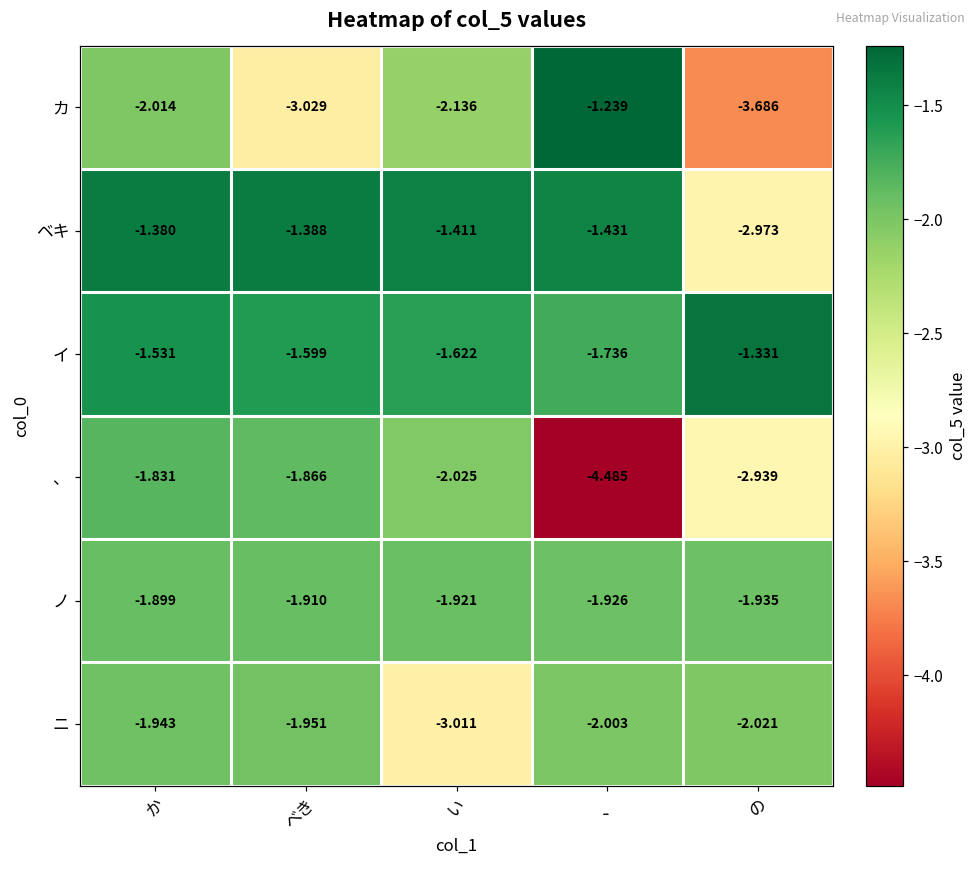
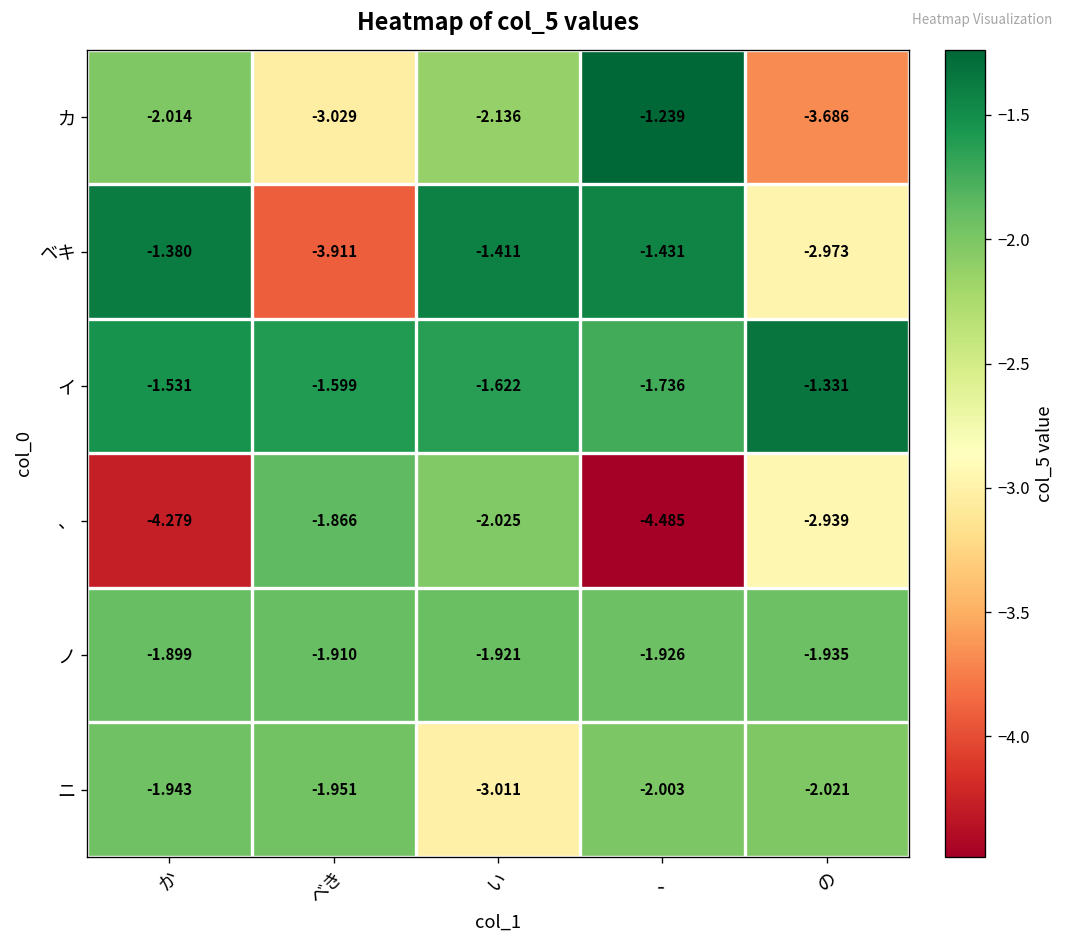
  {
    "カ": {
      "か": -2.014,
      "べき": -3.029,
      "い": -2.136,
      "、": -1.239,
      "の": -3.686
    },
    "ベキ": {
      "か": -1.380,
-     "べき": -1.388,
+     "べき": -3.911,
      "い": -1.411,
      "、": -1.431,
      "の": -2.973
    },
    "イ": {
      "か": -1.531,
      "べき": -1.599,
      "い": -1.622,
      "、": -1.736,
      "の": -1.331
    },
    "、": {
-     "か": -1.831,
+     "か": -4.279,
      "べき": -1.866,
      "い": -2.025,
      "、": -4.485,
      "の": -2.939
    },
    "ノ": {
      "か": -1.899,
      "べき": -1.910,
      "い": -1.921,
      "、": -1.926,
      "の": -1.935
    },
    "ニ": {
      "か": -1.943,
      "べき": -1.951,
      "い": -3.011,
      "、": -2.003,
      "の": -2.021
    }
  }
